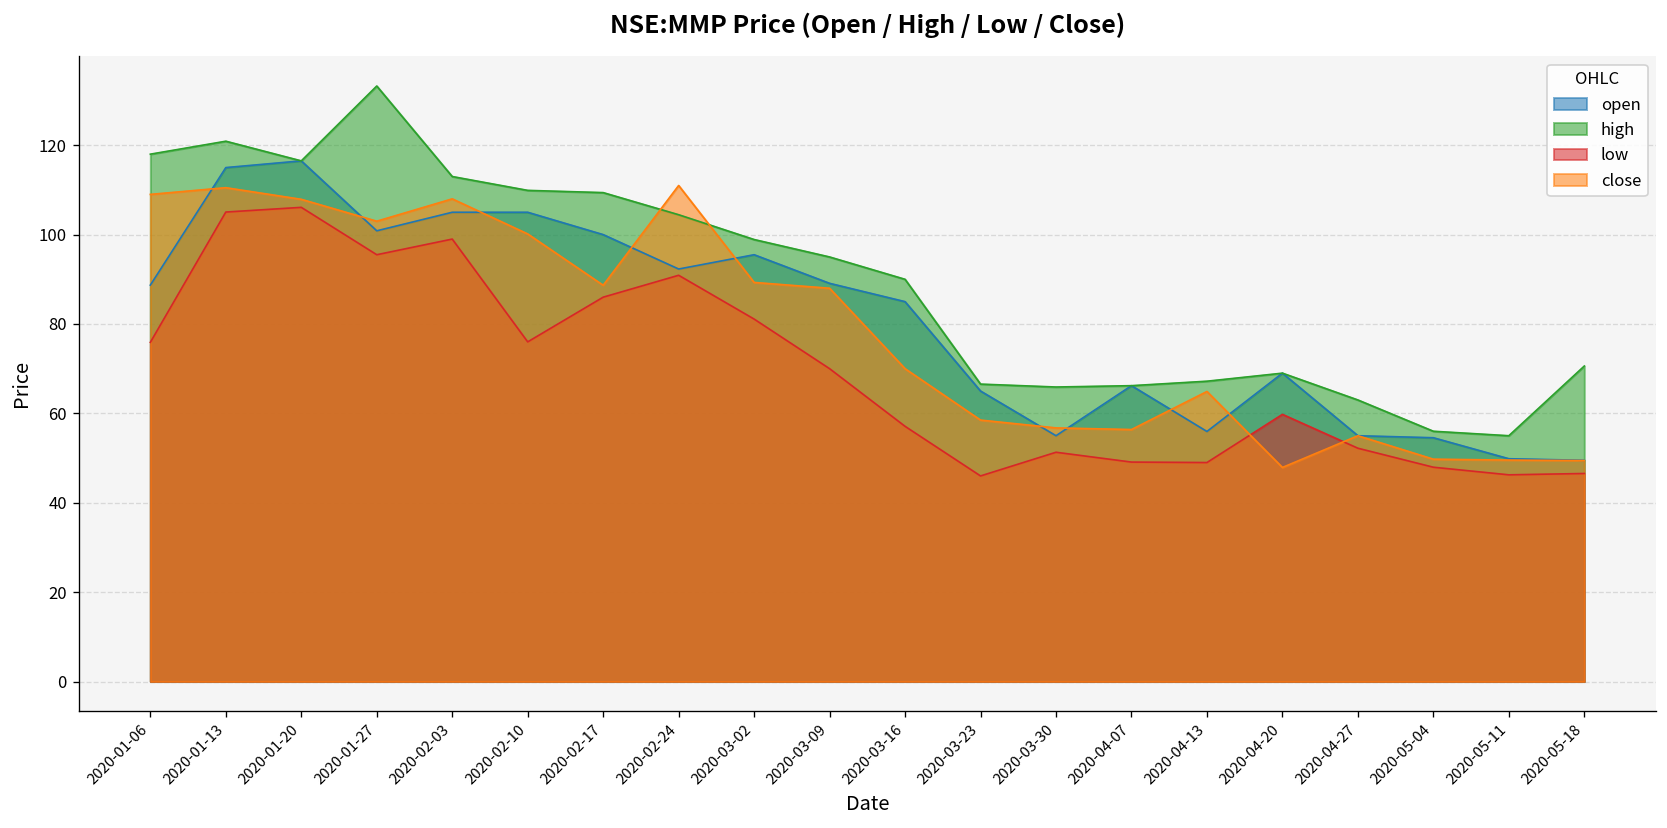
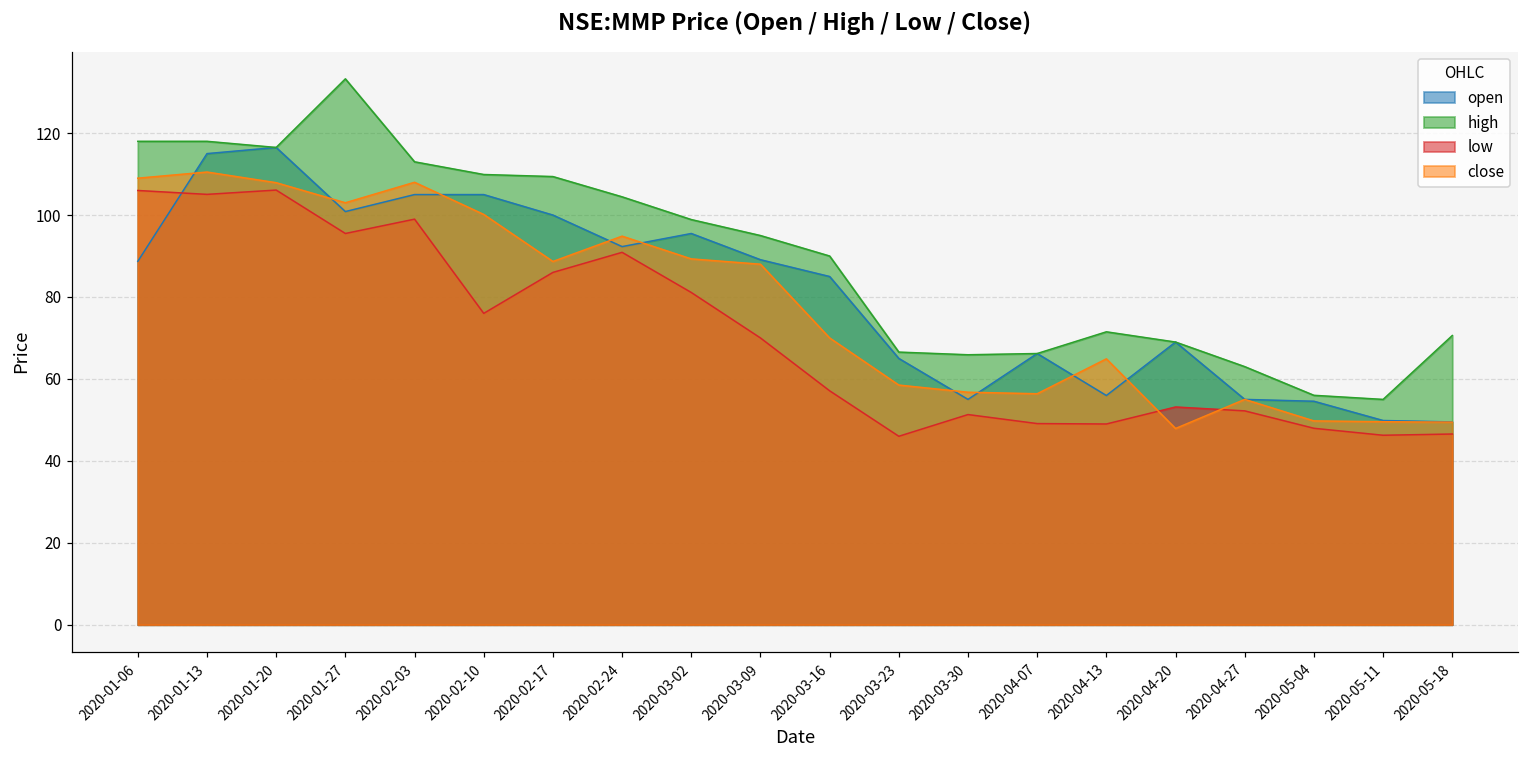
  {
    "open": {
      "2020-01-06": 89,
      "2020-01-13": 115,
      "2020-01-27": 101,
      "2020-02-03": 105,
      "2020-02-10": 105,
      "2020-02-17": 100,
      "2020-02-24": 92,
      "2020-03-02": 96,
      "2020-03-09": 89,
      "2020-03-16": 85,
      "2020-03-23": 65,
      "2020-03-30": 55,
      "2020-04-13": 56,
      "2020-05-04": 55
    },
    "high": {
      "2020-01-06": 118,
-     "2020-01-13": 121,
+     "2020-01-13": 118,
      "2020-01-27": 133,
      "2020-02-03": 113,
      "2020-02-10": 110,
      "2020-02-17": 109,
      "2020-02-24": 104,
      "2020-03-02": 99,
      "2020-03-09": 95,
      "2020-03-16": 90,
      "2020-03-23": 67,
      "2020-03-30": 66,
-     "2020-04-13": 67,
+     "2020-04-13": 72,
      "2020-04-27": 63,
      "2020-05-04": 56,
      "2020-05-11": 55,
      "2020-05-18": 71
    },
    "low": {
-     "2020-01-06": 76,
+     "2020-01-06": 106,
      "2020-01-13": 105,
      "2020-01-20": 106,
      "2020-01-27": 96,
      "2020-02-03": 99,
      "2020-02-10": 76,
      "2020-02-17": 86,
      "2020-02-24": 91,
      "2020-03-02": 81,
      "2020-03-09": 70,
      "2020-03-16": 57,
      "2020-03-23": 46,
      "2020-03-30": 51,
      "2020-04-07": 49,
      "2020-04-13": 49,
-     "2020-04-20": 60,
+     "2020-04-20": 53,
      "2020-04-27": 52,
      "2020-05-04": 48,
      "2020-05-11": 46,
      "2020-05-18": 47
    },
    "close": {
      "2020-01-06": 109,
      "2020-01-13": 111,
      "2020-01-20": 108,
      "2020-01-27": 103,
      "2020-02-03": 108,
      "2020-02-10": 100,
      "2020-02-17": 89,
-     "2020-02-24": 111,
+     "2020-02-24": 95,
      "2020-03-02": 89,
      "2020-03-09": 88,
      "2020-03-16": 70,
      "2020-03-23": 59,
      "2020-03-30": 57,
      "2020-04-07": 56,
      "2020-04-13": 65,
      "2020-04-20": 48,
      "2020-05-04": 50
    }
  }
